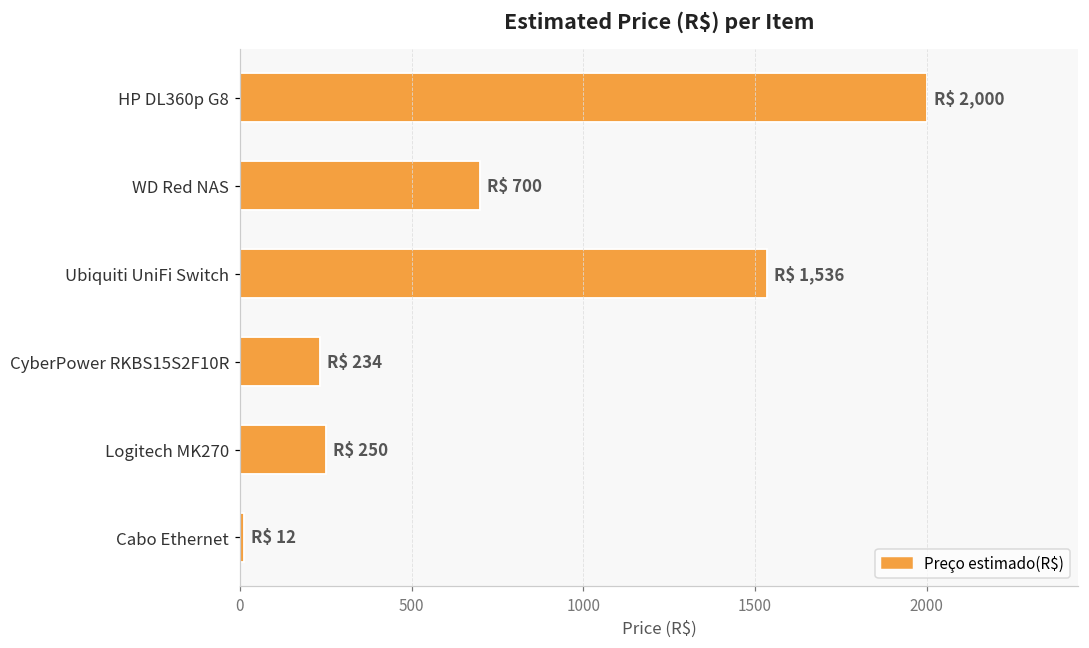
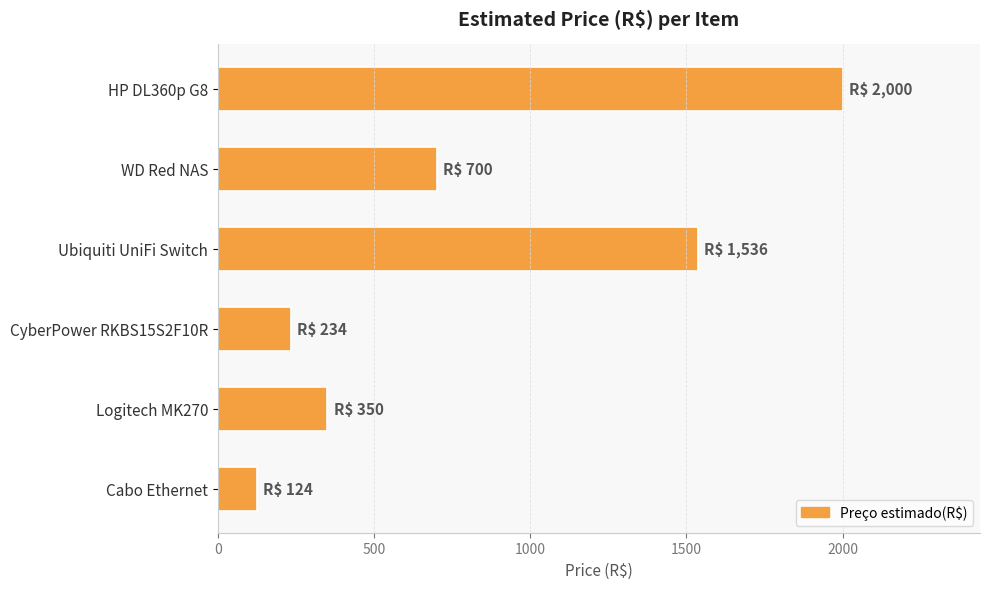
  {
    "HP DL360p G8": "2,000",
    "WD Red NAS": "700",
    "Ubiquiti UniFi Switch": "1,536",
    "CyberPower RKBS15S2F10R": "234",
-   "Logitech MK270": "250",
-   "Cabo Ethernet": "12"
+   "Logitech MK270": "350",
+   "Cabo Ethernet": "124"
  }
